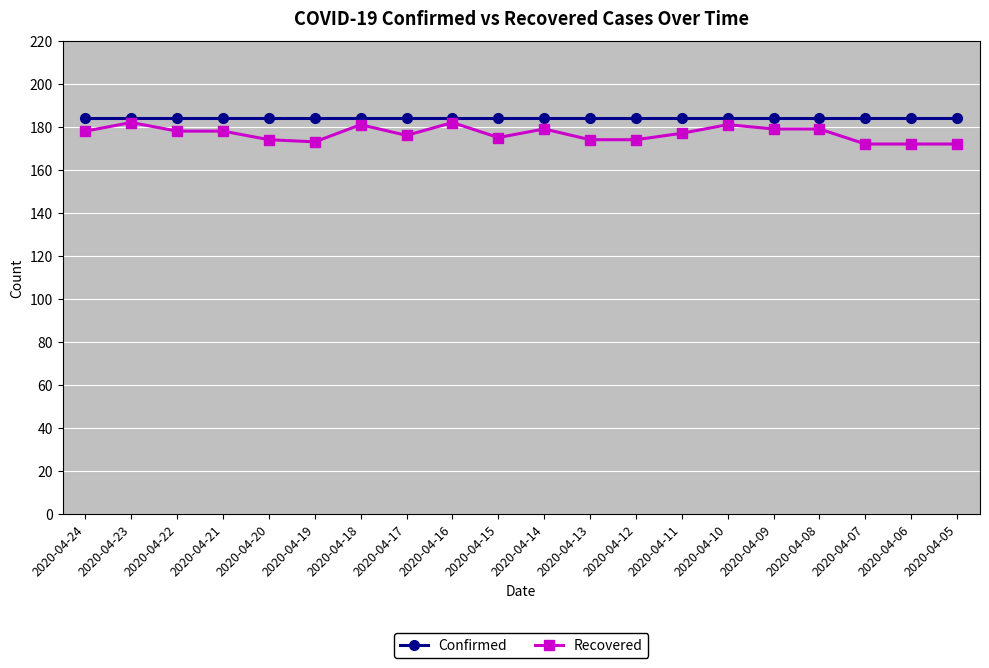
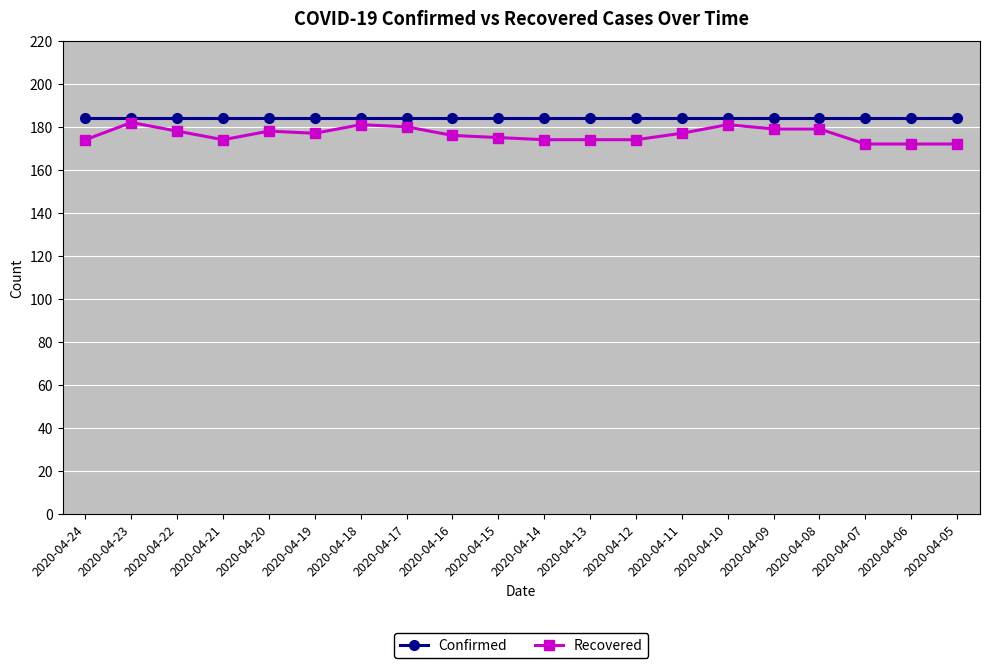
  {
    "Confirmed": {
      "2020-04-24": 184,
      "2020-04-23": 184,
      "2020-04-22": 184,
      "2020-04-21": 184,
      "2020-04-20": 184,
      "2020-04-19": 184,
      "2020-04-18": 184,
      "2020-04-17": 184,
      "2020-04-16": 184,
      "2020-04-15": 184,
      "2020-04-14": 184,
      "2020-04-13": 184,
      "2020-04-12": 184,
      "2020-04-11": 184,
      "2020-04-10": 184,
      "2020-04-09": 184,
      "2020-04-08": 184,
      "2020-04-07": 184,
      "2020-04-06": 184,
      "2020-04-05": 184
    },
    "Recovered": {
-     "2020-04-24": 178,
+     "2020-04-24": 174,
      "2020-04-23": 182,
      "2020-04-22": 178,
-     "2020-04-21": 178,
-     "2020-04-20": 174,
-     "2020-04-19": 173,
+     "2020-04-21": 174,
+     "2020-04-20": 178,
+     "2020-04-19": 177,
      "2020-04-18": 181,
-     "2020-04-17": 176,
-     "2020-04-16": 182,
+     "2020-04-17": 180,
+     "2020-04-16": 176,
      "2020-04-15": 175,
-     "2020-04-14": 179,
+     "2020-04-14": 174,
      "2020-04-13": 174,
      "2020-04-12": 174,
      "2020-04-11": 177,
      "2020-04-10": 181,
      "2020-04-09": 179,
      "2020-04-08": 179,
      "2020-04-07": 172,
      "2020-04-06": 172,
      "2020-04-05": 172
    }
  }
